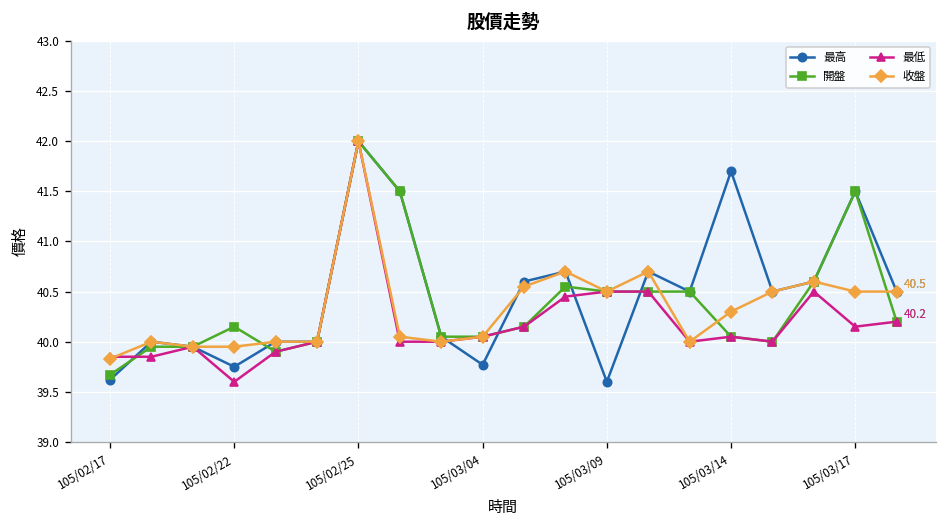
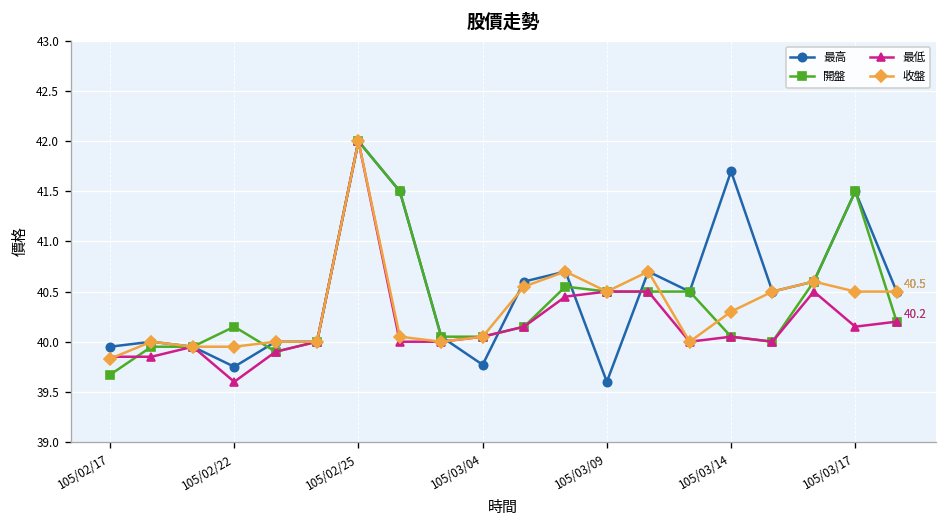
  {
    "最高": {
-     "105/02/17": 39.6,
+     "105/02/17": 40.0,
      "105/02/22": 39.8,
      "105/03/04": 39.8,
      "105/03/09": 39.6,
      "105/03/14": 41.7
    },
    "開盤": {
      "105/02/17": 39.7,
      "105/02/22": 40.2
    },
    "最低": {
      "105/02/22": 39.6,
      "105/03/17": 40.2
    },
    "收盤": {
      "105/02/22": 40.0,
      "105/03/14": 40.3,
      "105/03/17": 40.5
    }
  }
